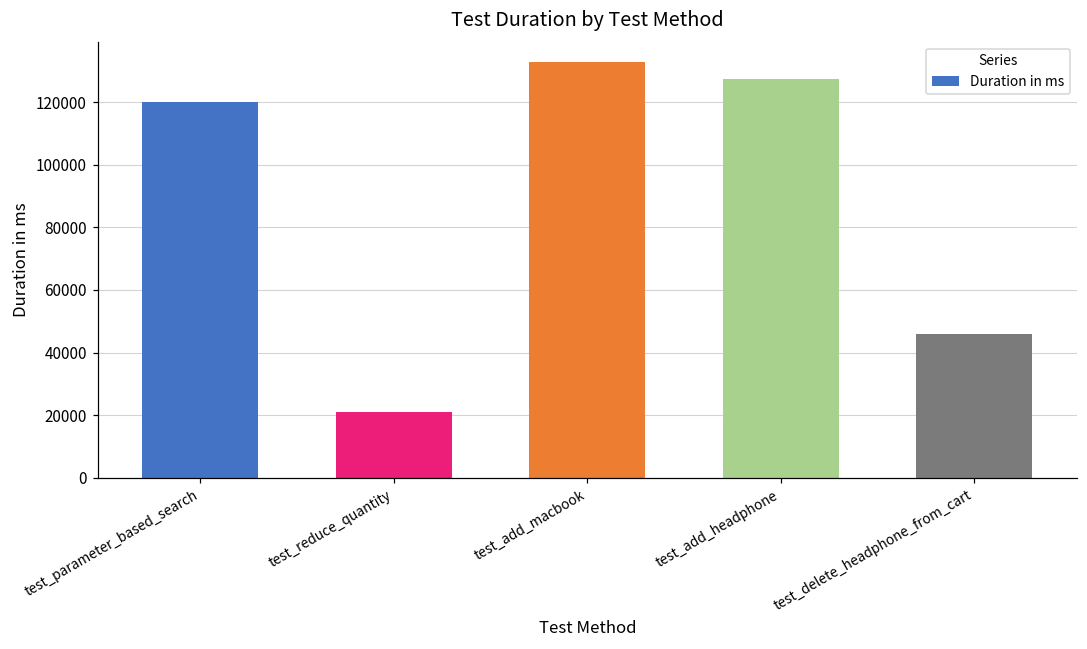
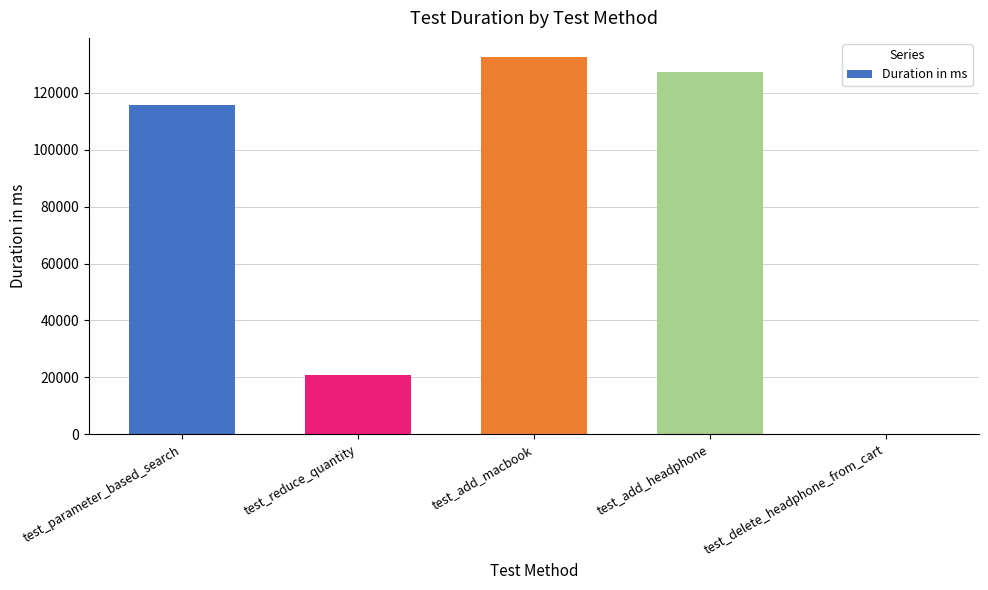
  {
-   "test_parameter_based_search": 120000,
+   "test_parameter_based_search": 116000,
    "test_reduce_quantity": 21000,
    "test_add_macbook": 133000,
    "test_add_headphone": 127000,
-   "test_delete_headphone_from_cart": 46000
+   "test_delete_headphone_from_cart": 0
  }
